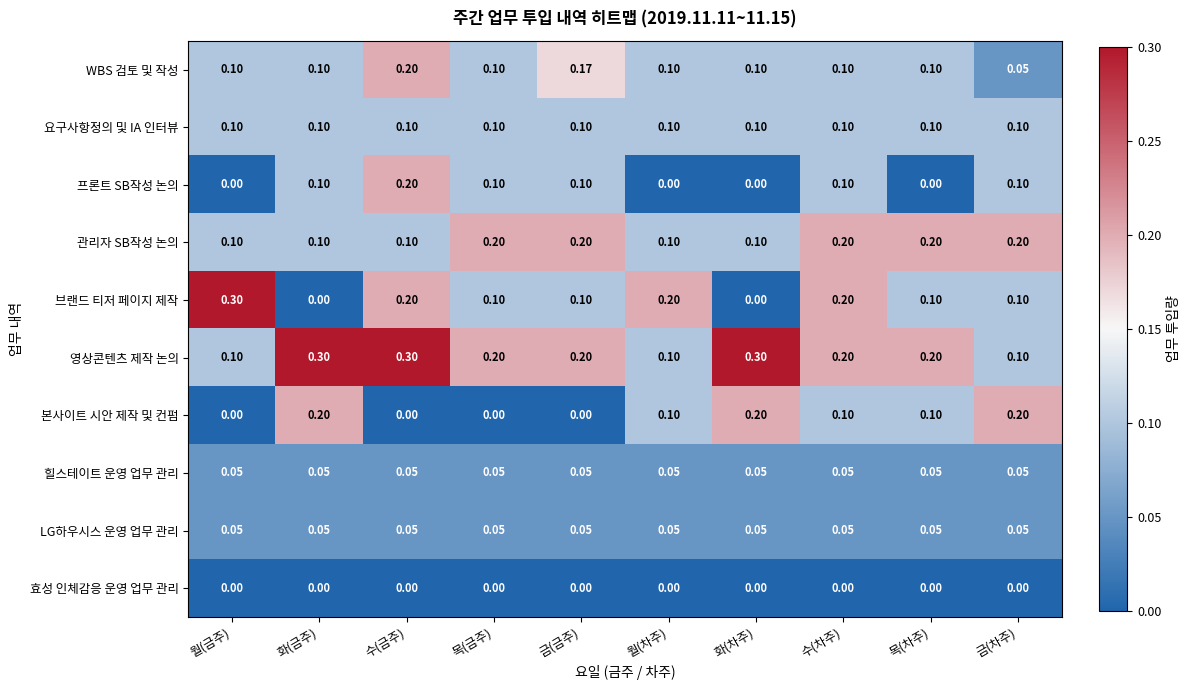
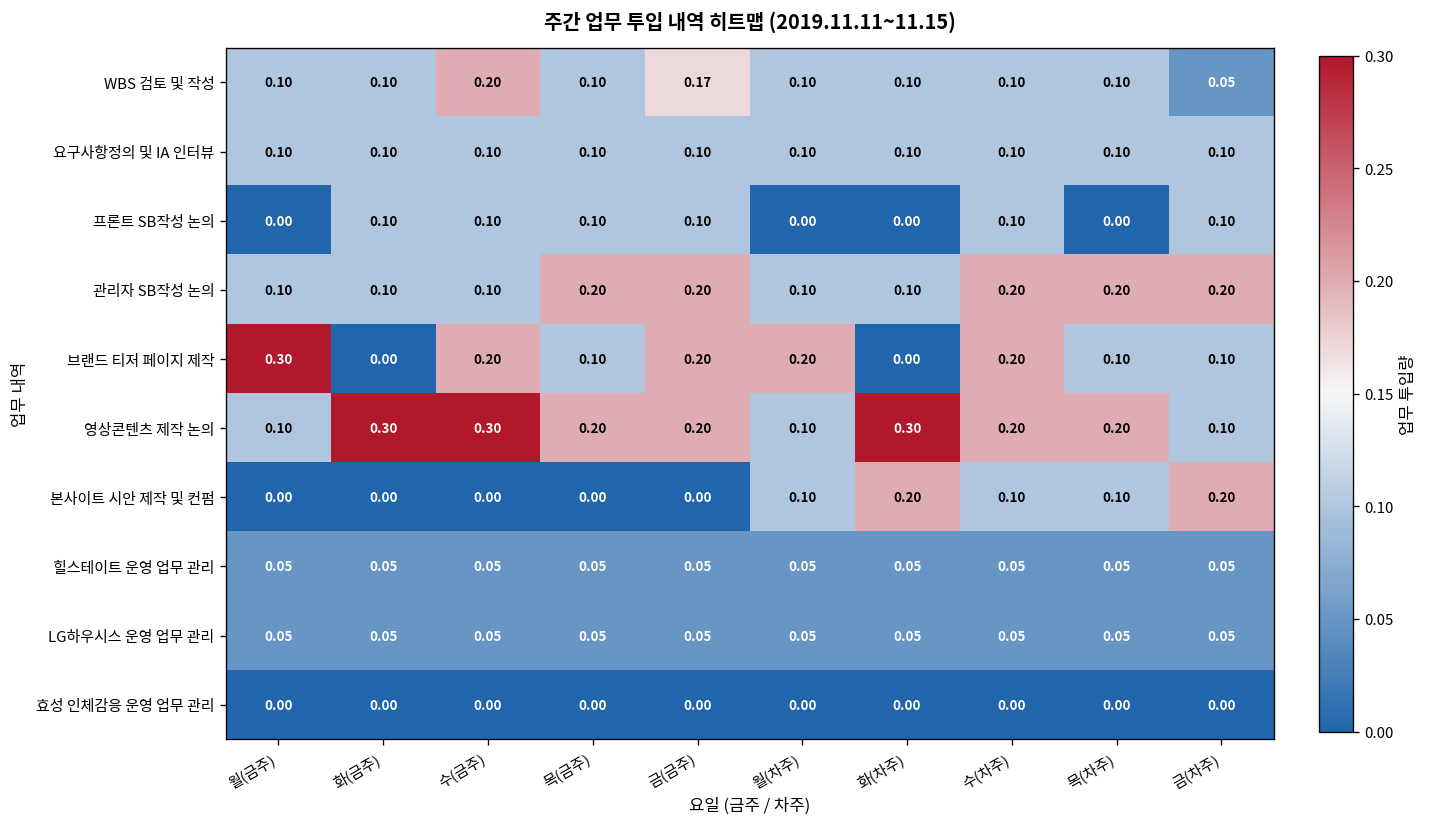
  {
    "WBS 검토 및 작성": {
      "월(금주)": 0.10,
      "화(금주)": 0.10,
      "수(금주)": 0.20,
      "목(금주)": 0.10,
      "금(금주)": 0.17,
      "월(차주)": 0.10,
      "화(차주)": 0.10,
      "수(차주)": 0.10,
      "목(차주)": 0.10,
      "금(차주)": 0.05
    },
    "요구사항정의 및 IA 인터뷰": {
      "월(금주)": 0.10,
      "화(금주)": 0.10,
      "수(금주)": 0.10,
      "목(금주)": 0.10,
      "금(금주)": 0.10,
      "월(차주)": 0.10,
      "화(차주)": 0.10,
      "수(차주)": 0.10,
      "목(차주)": 0.10,
      "금(차주)": 0.10
    },
    "프론트 SB작성 논의": {
      "월(금주)": 0.00,
      "화(금주)": 0.10,
-     "수(금주)": 0.20,
+     "수(금주)": 0.10,
      "목(금주)": 0.10,
      "금(금주)": 0.10,
      "월(차주)": 0.00,
      "화(차주)": 0.00,
      "수(차주)": 0.10,
      "목(차주)": 0.00,
      "금(차주)": 0.10
    },
    "관리자 SB작성 논의": {
      "월(금주)": 0.10,
      "화(금주)": 0.10,
      "수(금주)": 0.10,
      "목(금주)": 0.20,
      "금(금주)": 0.20,
      "월(차주)": 0.10,
      "화(차주)": 0.10,
      "수(차주)": 0.20,
      "목(차주)": 0.20,
      "금(차주)": 0.20
    },
    "브랜드 티저 페이지 제작": {
      "월(금주)": 0.30,
      "화(금주)": 0.00,
      "수(금주)": 0.20,
      "목(금주)": 0.10,
-     "금(금주)": 0.10,
+     "금(금주)": 0.20,
      "월(차주)": 0.20,
      "화(차주)": 0.00,
      "수(차주)": 0.20,
      "목(차주)": 0.10,
      "금(차주)": 0.10
    },
    "영상콘텐츠 제작 논의": {
      "월(금주)": 0.10,
      "화(금주)": 0.30,
      "수(금주)": 0.30,
      "목(금주)": 0.20,
      "금(금주)": 0.20,
      "월(차주)": 0.10,
      "화(차주)": 0.30,
      "수(차주)": 0.20,
      "목(차주)": 0.20,
      "금(차주)": 0.10
    },
    "본사이트 시안 제작 및 컨펌": {
      "월(금주)": 0.00,
-     "화(금주)": 0.20,
+     "화(금주)": 0.00,
      "수(금주)": 0.00,
      "목(금주)": 0.00,
      "금(금주)": 0.00,
      "월(차주)": 0.10,
      "화(차주)": 0.20,
      "수(차주)": 0.10,
      "목(차주)": 0.10,
      "금(차주)": 0.20
    },
    "힐스테이트 운영 업무 관리": {
      "월(금주)": 0.05,
      "화(금주)": 0.05,
      "수(금주)": 0.05,
      "목(금주)": 0.05,
      "금(금주)": 0.05,
      "월(차주)": 0.05,
      "화(차주)": 0.05,
      "수(차주)": 0.05,
      "목(차주)": 0.05,
      "금(차주)": 0.05
    },
    "LG하우시스 운영 업무 관리": {
      "월(금주)": 0.05,
      "화(금주)": 0.05,
      "수(금주)": 0.05,
      "목(금주)": 0.05,
      "금(금주)": 0.05,
      "월(차주)": 0.05,
      "화(차주)": 0.05,
      "수(차주)": 0.05,
      "목(차주)": 0.05,
      "금(차주)": 0.05
    },
    "효성 인체감응 운영 업무 관리": {
      "월(금주)": 0.00,
      "화(금주)": 0.00,
      "수(금주)": 0.00,
      "목(금주)": 0.00,
      "금(금주)": 0.00,
      "월(차주)": 0.00,
      "화(차주)": 0.00,
      "수(차주)": 0.00,
      "목(차주)": 0.00,
      "금(차주)": 0.00
    }
  }
